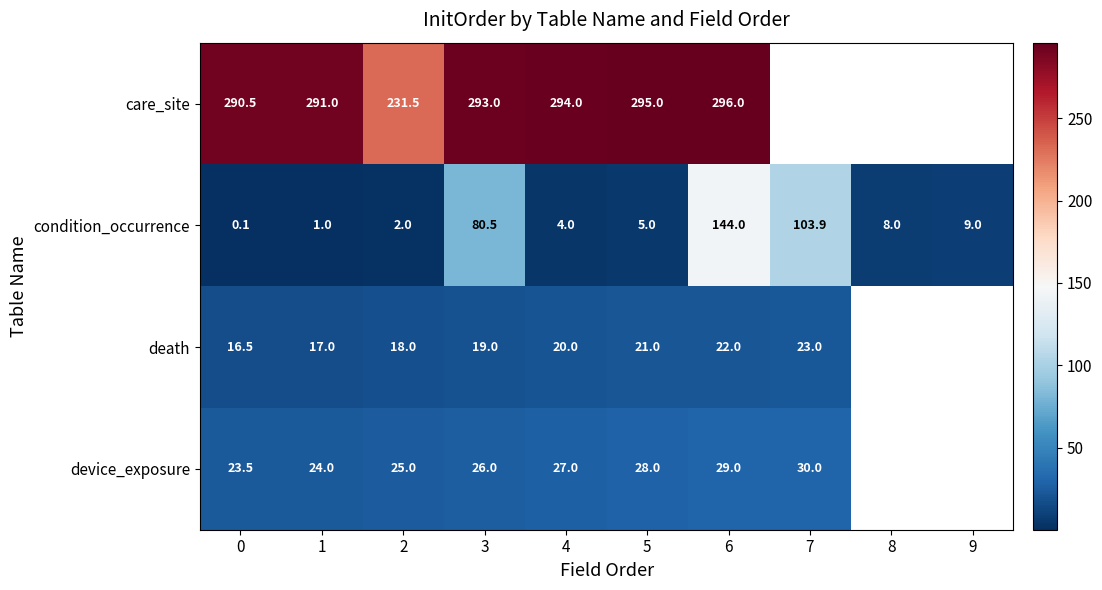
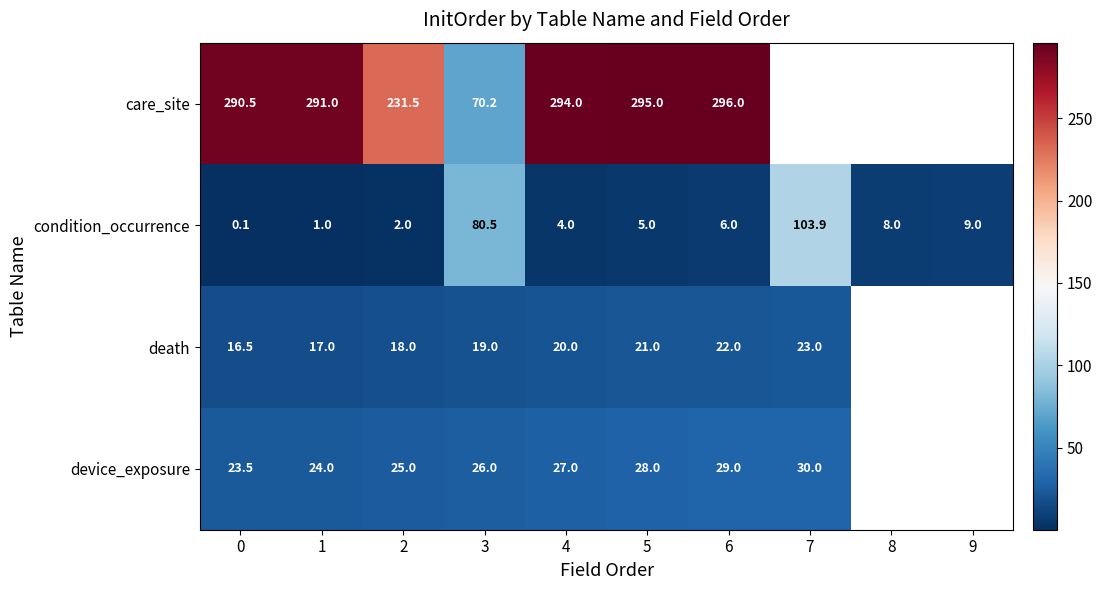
  {
    "care_site": {
      "0": 290.5,
      "1": 291.0,
      "2": 231.5,
-     "3": 293.0,
+     "3": 70.2,
      "4": 294.0,
      "5": 295.0,
      "6": 296.0
    },
    "condition_occurrence": {
      "0": 0.1,
      "1": 1.0,
      "2": 2.0,
      "3": 80.5,
      "4": 4.0,
      "5": 5.0,
-     "6": 144.0,
+     "6": 6.0,
      "7": 103.9,
      "8": 8.0,
      "9": 9.0
    },
    "death": {
      "0": 16.5,
      "1": 17.0,
      "2": 18.0,
      "3": 19.0,
      "4": 20.0,
      "5": 21.0,
      "6": 22.0,
      "7": 23.0
    },
    "device_exposure": {
      "0": 23.5,
      "1": 24.0,
      "2": 25.0,
      "3": 26.0,
      "4": 27.0,
      "5": 28.0,
      "6": 29.0,
      "7": 30.0
    }
  }
